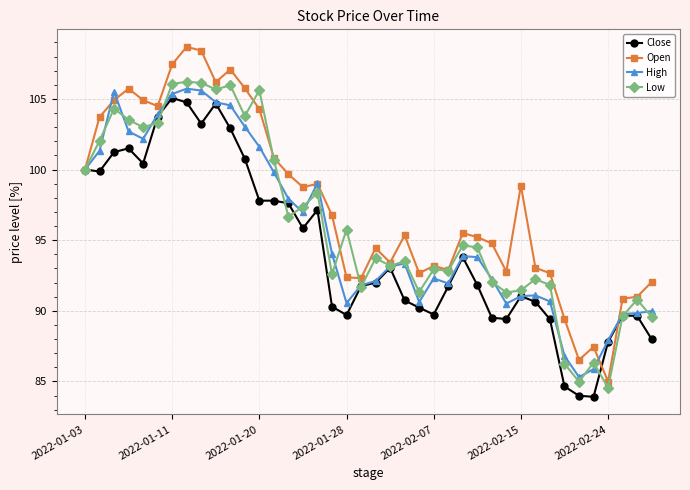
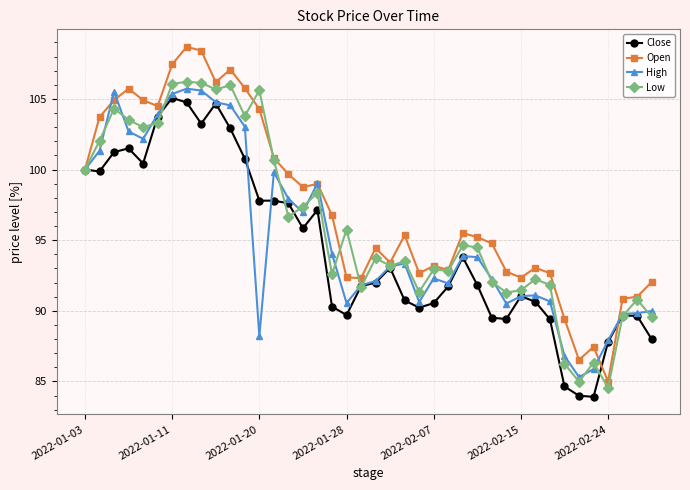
  {
    "Close": {
      "2022-01-11": 105.1,
      "2022-01-20": 97.8,
      "2022-01-28": 89.7,
-     "2022-02-07": 89.7
+     "2022-02-07": 90.5
    },
    "Open": {
      "2022-01-11": 107.5,
      "2022-01-20": 104.3,
      "2022-01-28": 92.4,
      "2022-02-07": 93.2,
-     "2022-02-15": 98.9,
+     "2022-02-15": 92.4,
      "2022-02-24": 85.0
    },
    "High": {
      "2022-01-11": 105.4,
-     "2022-01-20": 101.6,
+     "2022-01-20": 88.2,
      "2022-01-28": 90.6,
      "2022-02-07": 92.3
    },
    "Low": {
      "2022-01-11": 106.1,
      "2022-01-20": 105.6,
      "2022-01-28": 95.8,
      "2022-02-07": 92.9,
      "2022-02-15": 91.5,
      "2022-02-24": 84.6
    }
  }
